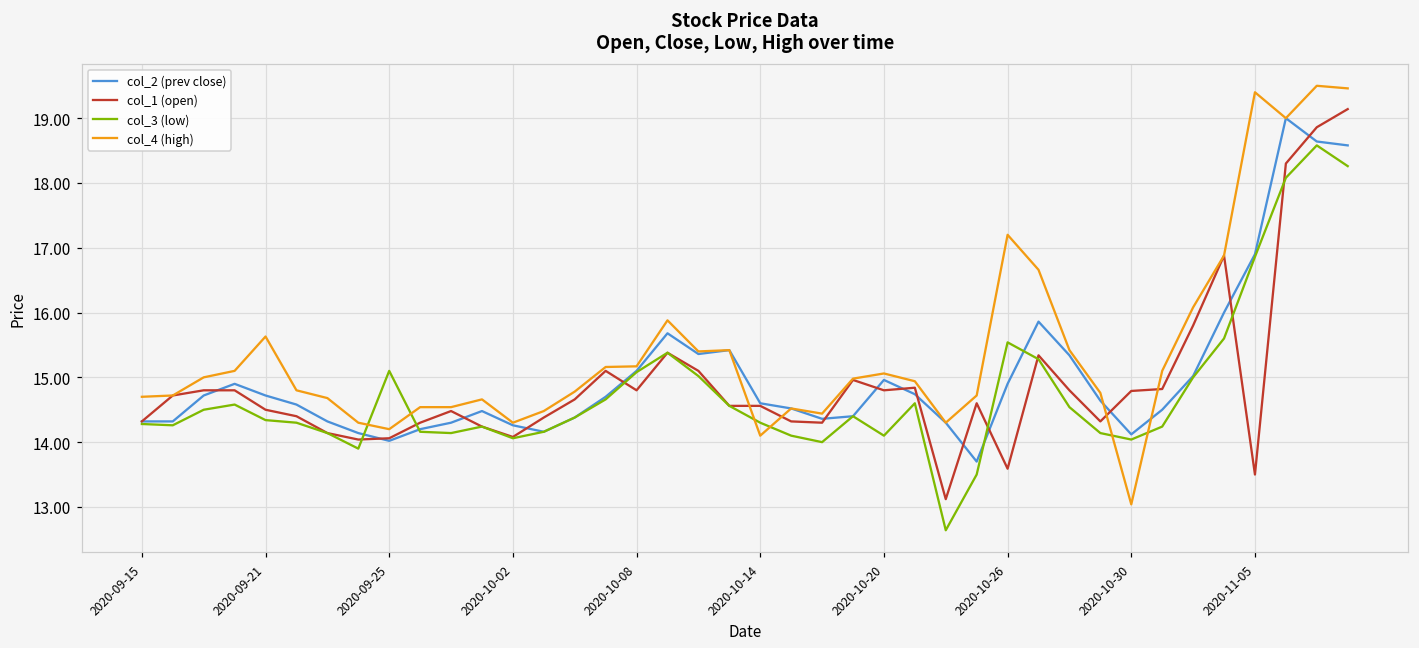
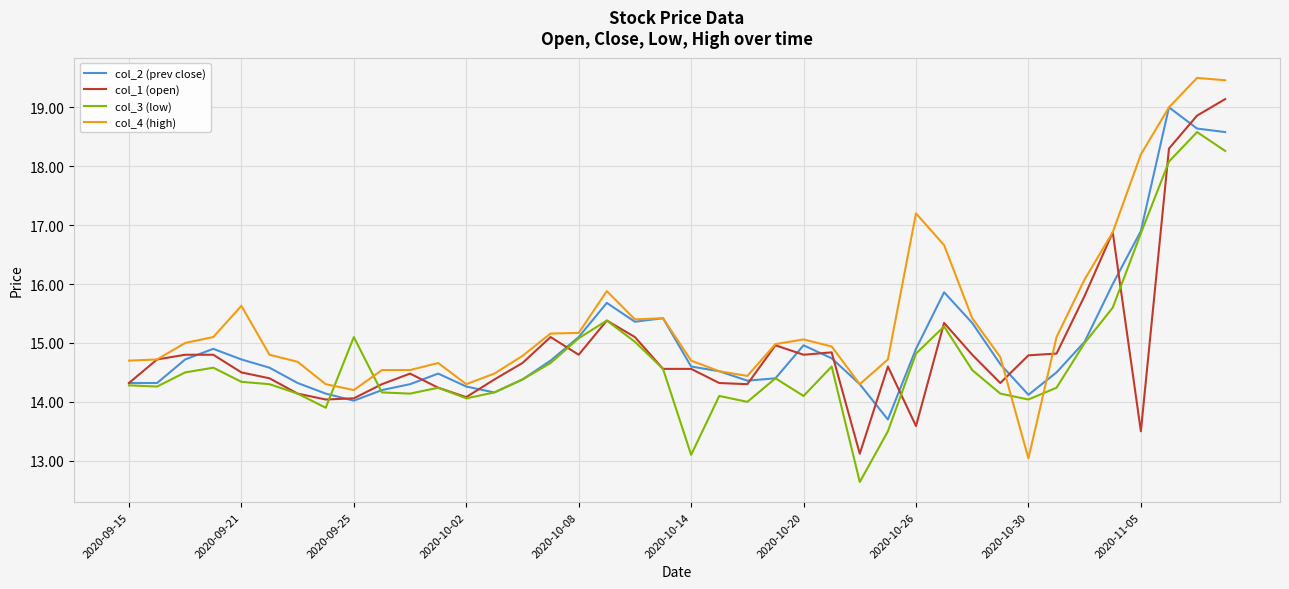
  {
    "col_2 (prev close)": {
      "2020-09-21": 14.7,
      "2020-10-20": 15.0,
      "2020-10-26": 14.9,
      "2020-10-30": 14.1
    },
    "col_1 (open)": {
      "2020-09-21": 14.5,
      "2020-10-08": 14.8,
      "2020-10-20": 14.8,
      "2020-10-26": 13.6,
      "2020-10-30": 14.8,
      "2020-11-05": 13.5
    },
    "col_3 (low)": {
      "2020-09-21": 14.3,
      "2020-09-25": 15.1,
-     "2020-10-14": 14.3,
+     "2020-10-14": 13.1,
      "2020-10-20": 14.1,
-     "2020-10-26": 15.5,
+     "2020-10-26": 14.8,
      "2020-10-30": 14.0
    },
    "col_4 (high)": {
      "2020-09-15": 14.7,
      "2020-09-21": 15.6,
      "2020-09-25": 14.2,
      "2020-10-08": 15.2,
-     "2020-10-14": 14.1,
+     "2020-10-14": 14.7,
      "2020-10-20": 15.1,
      "2020-10-26": 17.2,
      "2020-10-30": 13.0,
-     "2020-11-05": 19.4
+     "2020-11-05": 18.2
    }
  }
